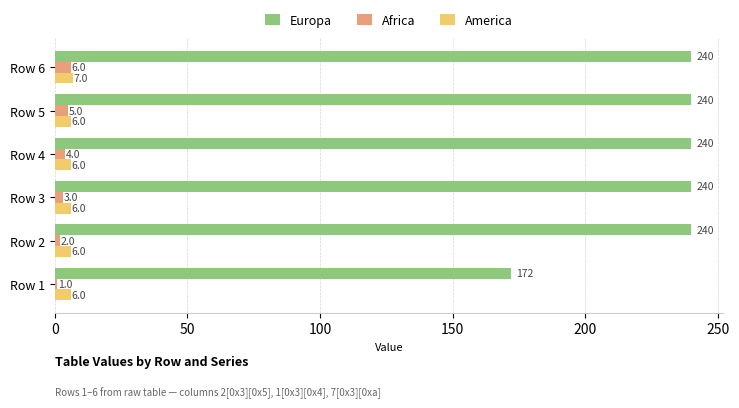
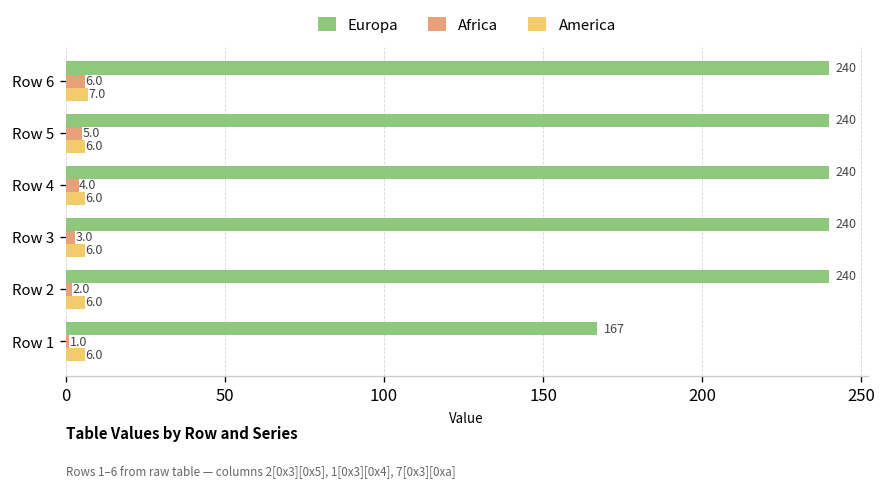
  {
    "Europa": {
      "Row 6": 240,
      "Row 5": 240,
      "Row 4": 240,
      "Row 3": 240,
      "Row 2": 240,
-     "Row 1": 172
+     "Row 1": 167
    }
  }
